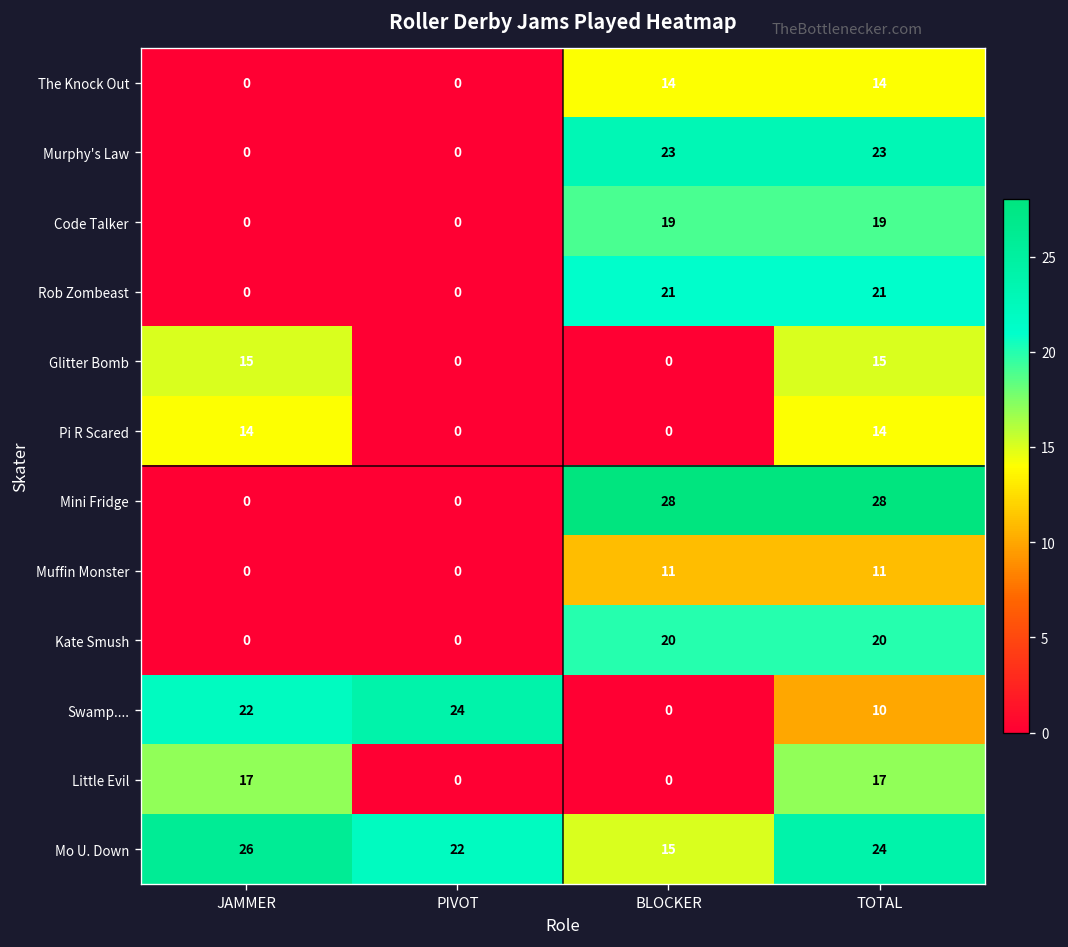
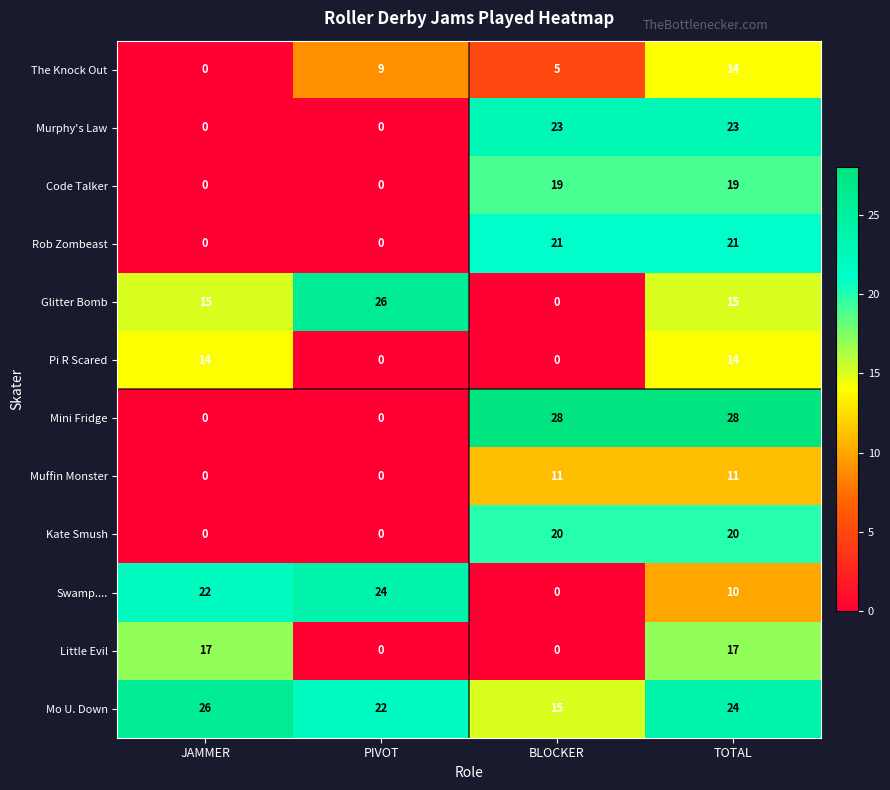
  {
    "The Knock Out": {
      "JAMMER": 0,
-     "PIVOT": 0,
-     "BLOCKER": 14,
+     "PIVOT": 9,
+     "BLOCKER": 5,
      "TOTAL": 14
    },
    "Murphy's Law": {
      "JAMMER": 0,
      "PIVOT": 0,
      "BLOCKER": 23,
      "TOTAL": 23
    },
    "Code Talker": {
      "JAMMER": 0,
      "PIVOT": 0,
      "BLOCKER": 19,
      "TOTAL": 19
    },
    "Rob Zombeast": {
      "JAMMER": 0,
      "PIVOT": 0,
      "BLOCKER": 21,
      "TOTAL": 21
    },
    "Glitter Bomb": {
      "JAMMER": 15,
-     "PIVOT": 0,
+     "PIVOT": 26,
      "BLOCKER": 0,
      "TOTAL": 15
    },
    "Pi R Scared": {
      "JAMMER": 14,
      "PIVOT": 0,
      "BLOCKER": 0,
      "TOTAL": 14
    },
    "Mini Fridge": {
      "JAMMER": 0,
      "PIVOT": 0,
      "BLOCKER": 28,
      "TOTAL": 28
    },
    "Muffin Monster": {
      "JAMMER": 0,
      "PIVOT": 0,
      "BLOCKER": 11,
      "TOTAL": 11
    },
    "Kate Smush": {
      "JAMMER": 0,
      "PIVOT": 0,
      "BLOCKER": 20,
      "TOTAL": 20
    },
    "Swamp....": {
      "JAMMER": 22,
      "PIVOT": 24,
      "BLOCKER": 0,
      "TOTAL": 10
    },
    "Little Evil": {
      "JAMMER": 17,
      "PIVOT": 0,
      "BLOCKER": 0,
      "TOTAL": 17
    },
    "Mo U. Down": {
      "JAMMER": 26,
      "PIVOT": 22,
      "BLOCKER": 15,
      "TOTAL": 24
    }
  }
